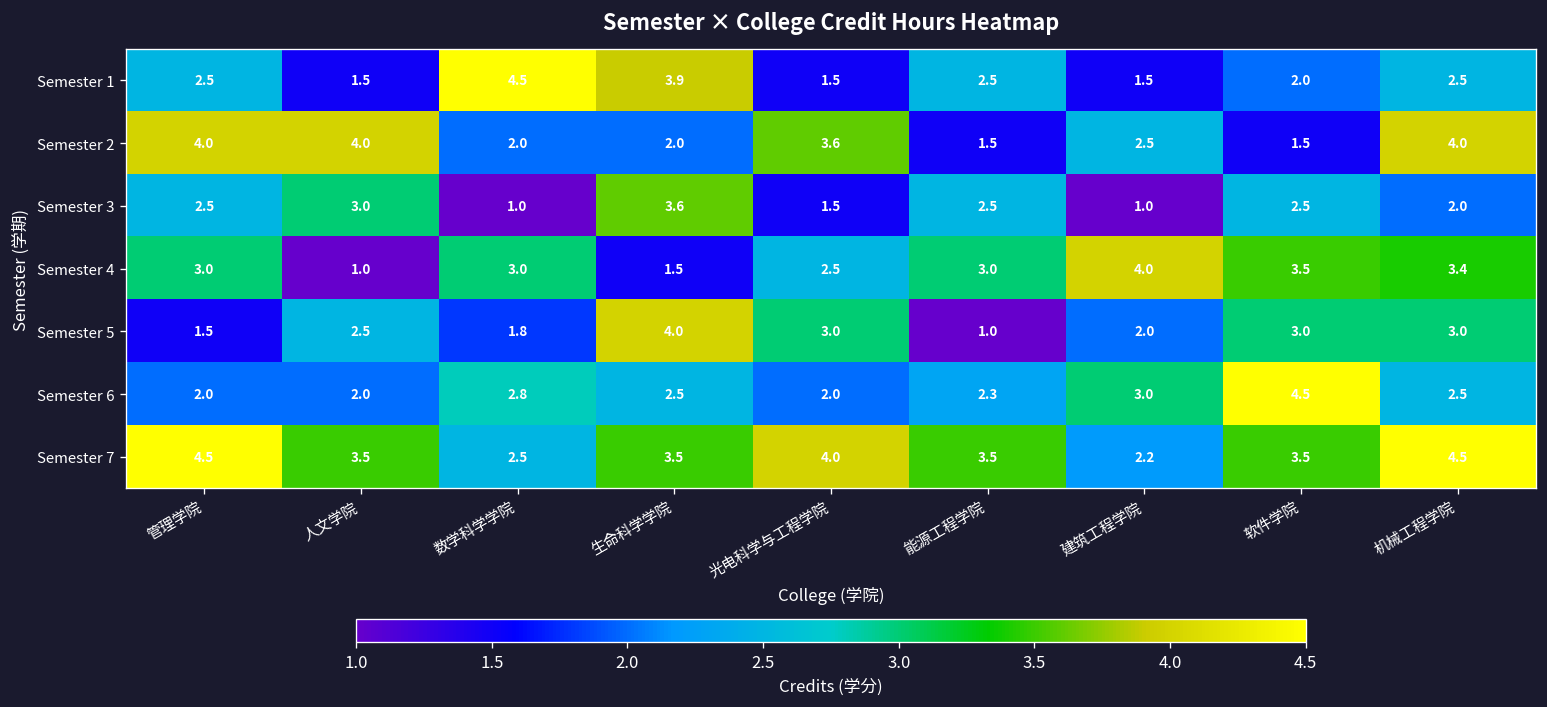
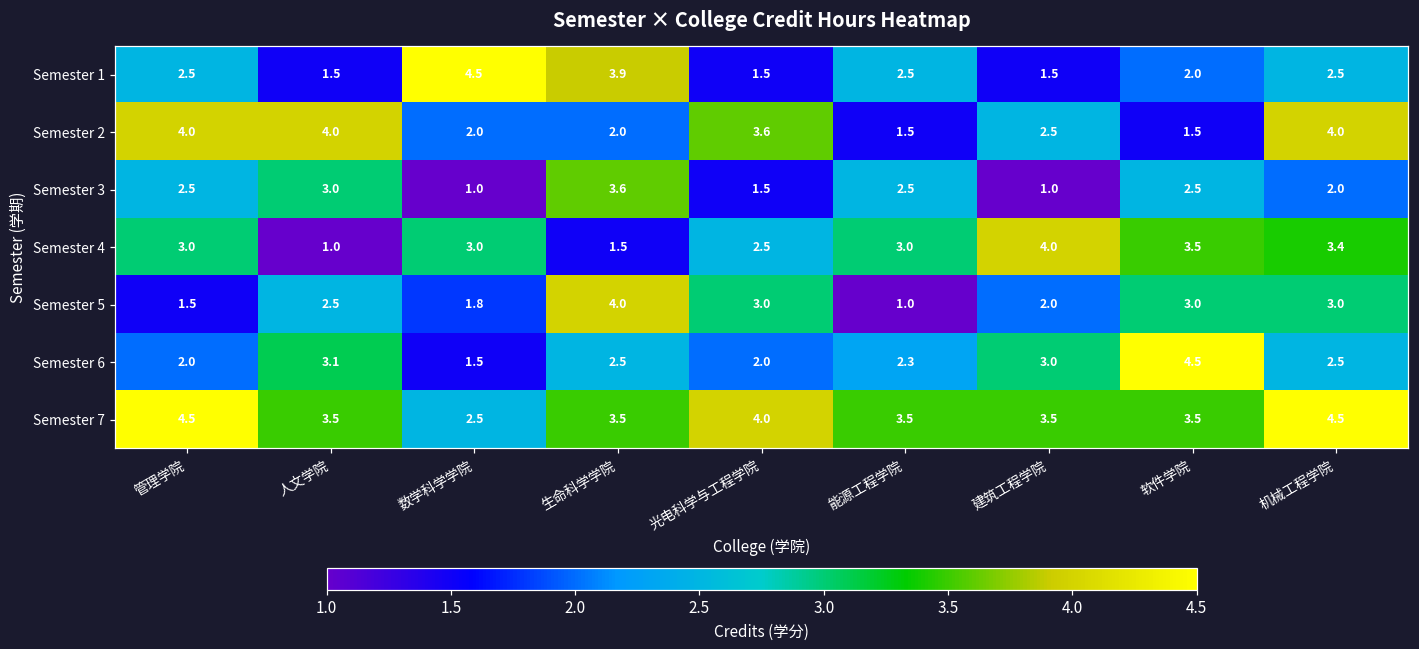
  {
    "Semester 1": {
      "管理学院": 2.5,
      "人文学院": 1.5,
      "数学科学学院": 4.5,
      "生命科学学院": 3.9,
      "光电科学与工程学院": 1.5,
      "能源工程学院": 2.5,
      "建筑工程学院": 1.5,
      "软件学院": 2.0,
      "机械工程学院": 2.5
    },
    "Semester 2": {
      "管理学院": 4.0,
      "人文学院": 4.0,
      "数学科学学院": 2.0,
      "生命科学学院": 2.0,
      "光电科学与工程学院": 3.6,
      "能源工程学院": 1.5,
      "建筑工程学院": 2.5,
      "软件学院": 1.5,
      "机械工程学院": 4.0
    },
    "Semester 3": {
      "管理学院": 2.5,
      "人文学院": 3.0,
      "数学科学学院": 1.0,
      "生命科学学院": 3.6,
      "光电科学与工程学院": 1.5,
      "能源工程学院": 2.5,
      "建筑工程学院": 1.0,
      "软件学院": 2.5,
      "机械工程学院": 2.0
    },
    "Semester 4": {
      "管理学院": 3.0,
      "人文学院": 1.0,
      "数学科学学院": 3.0,
      "生命科学学院": 1.5,
      "光电科学与工程学院": 2.5,
      "能源工程学院": 3.0,
      "建筑工程学院": 4.0,
      "软件学院": 3.5,
      "机械工程学院": 3.4
    },
    "Semester 5": {
      "管理学院": 1.5,
      "人文学院": 2.5,
      "数学科学学院": 1.8,
      "生命科学学院": 4.0,
      "光电科学与工程学院": 3.0,
      "能源工程学院": 1.0,
      "建筑工程学院": 2.0,
      "软件学院": 3.0,
      "机械工程学院": 3.0
    },
    "Semester 6": {
      "管理学院": 2.0,
-     "人文学院": 2.0,
-     "数学科学学院": 2.8,
+     "人文学院": 3.1,
+     "数学科学学院": 1.5,
      "生命科学学院": 2.5,
      "光电科学与工程学院": 2.0,
      "能源工程学院": 2.3,
      "建筑工程学院": 3.0,
      "软件学院": 4.5,
      "机械工程学院": 2.5
    },
    "Semester 7": {
      "管理学院": 4.5,
      "人文学院": 3.5,
      "数学科学学院": 2.5,
      "生命科学学院": 3.5,
      "光电科学与工程学院": 4.0,
      "能源工程学院": 3.5,
-     "建筑工程学院": 2.2,
+     "建筑工程学院": 3.5,
      "软件学院": 3.5,
      "机械工程学院": 4.5
    }
  }
